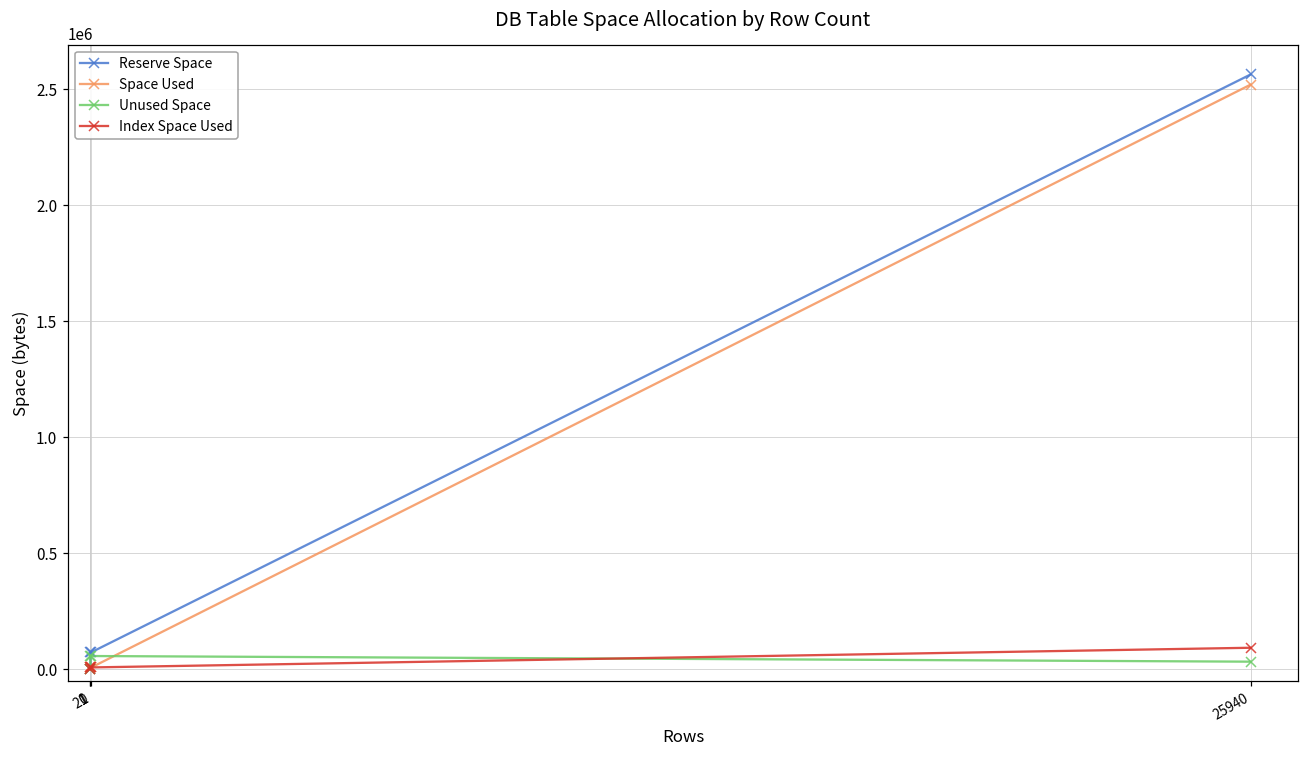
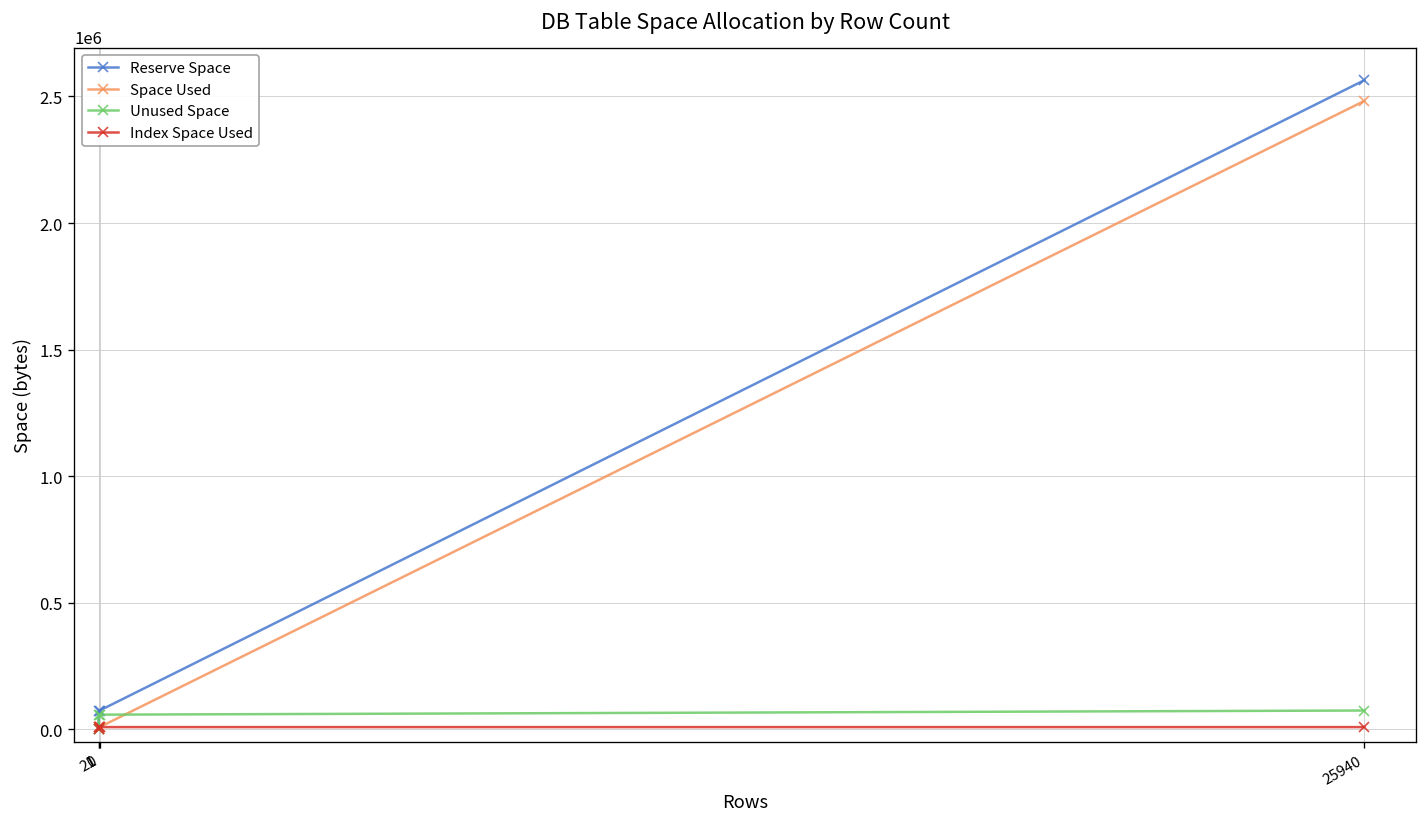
  {
    "Reserve Space": {
      "1": 70000,
      "21": 70000,
      "25940": 2560000
    },
    "Space Used": {
-     "25940": 2520000
+     "25940": 2480000
    },
    "Unused Space": {
      "1": 60000,
      "21": 60000,
-     "25940": 30000
+     "25940": 70000
    },
    "Index Space Used": {
-     "25940": 90000
+     "25940": 10000
    }
  }
